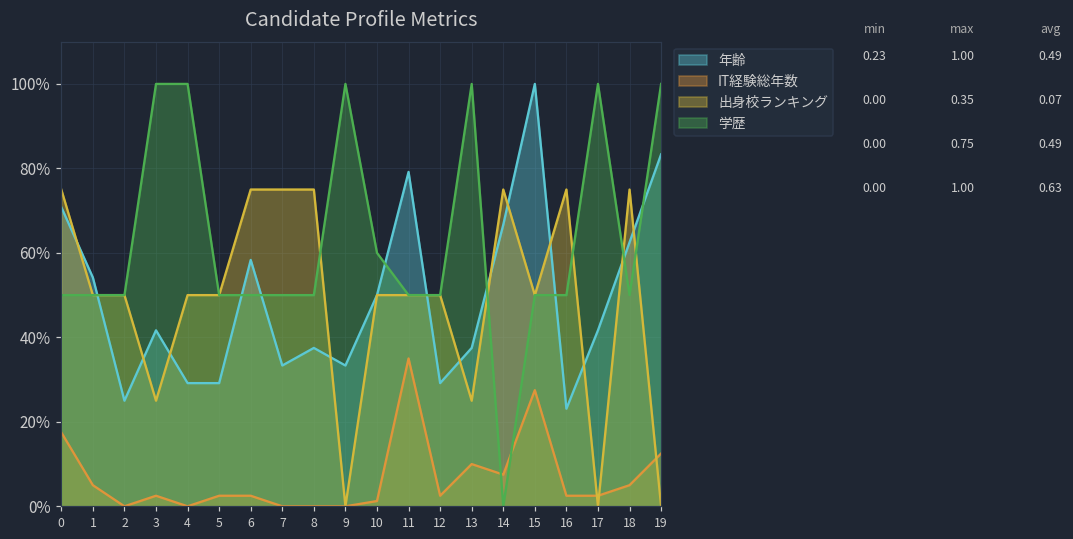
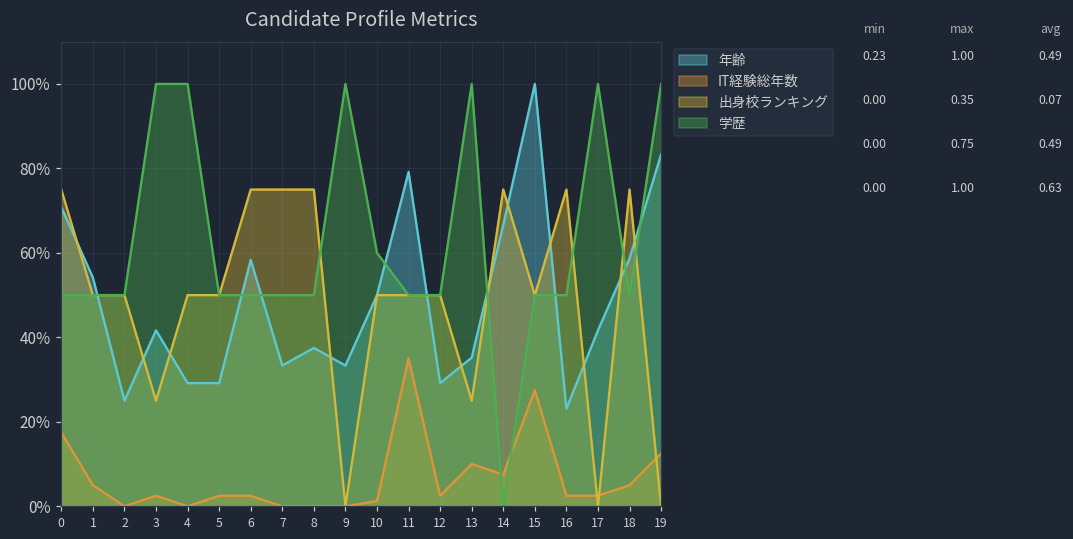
  {
    "年齢": {
      "0": "71%",
      "1": "54%",
      "2": "25%",
      "3": "42%",
      "4": "29%",
      "5": "29%",
      "6": "58%",
      "7": "33%",
      "8": "38%",
      "9": "33%",
      "11": "79%",
      "12": "29%",
-     "13": "38%",
+     "13": "35%",
      "14": "67%",
      "15": "100%",
      "16": "23%",
      "17": "42%",
-     "18": "63%",
+     "18": "59%",
      "19": "83%"
    },
    "学歴": {
      "0": "50%",
      "3": "100%",
      "4": "100%",
      "6": "50%",
      "7": "50%",
      "8": "50%",
      "9": "100%",
      "10": "60%",
      "13": "100%",
      "14": "0%",
      "16": "50%",
      "17": "100%",
      "18": "50%",
      "19": "100%"
    }
  }
